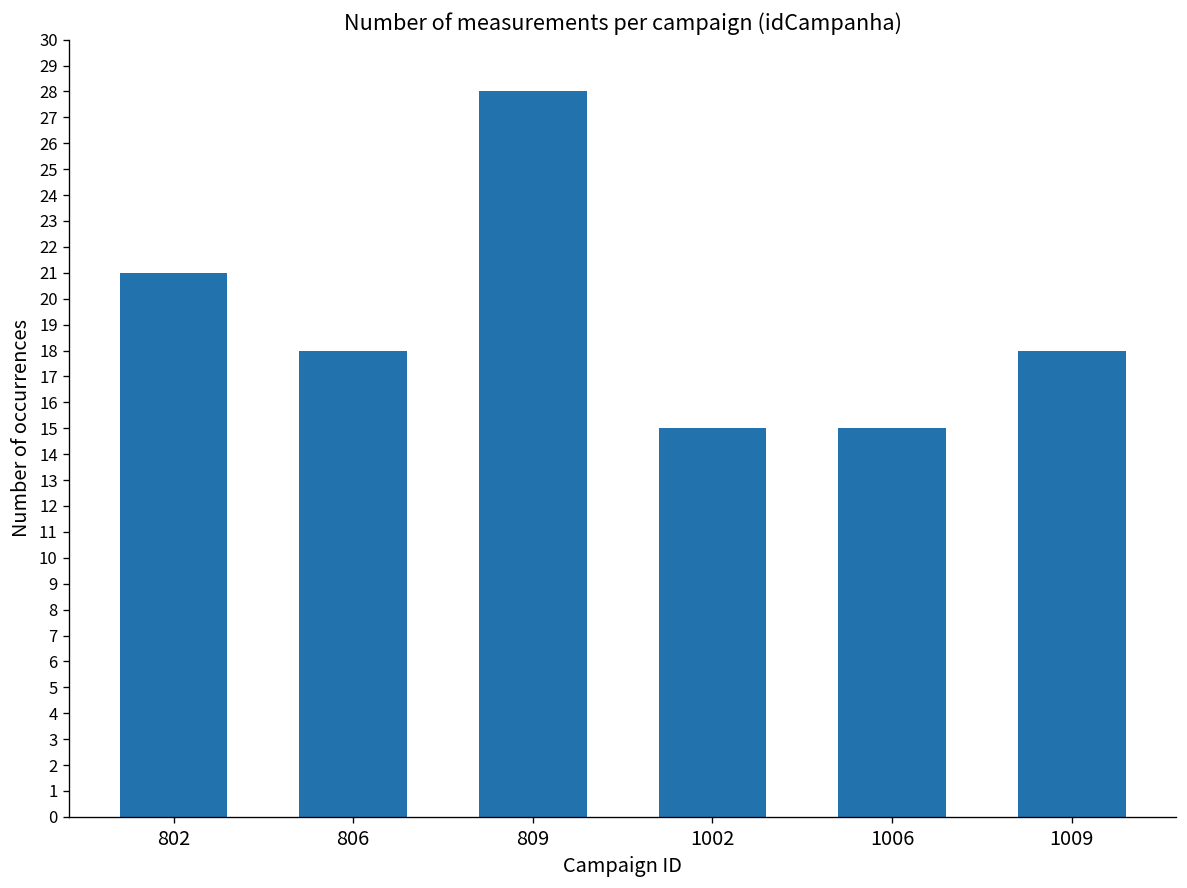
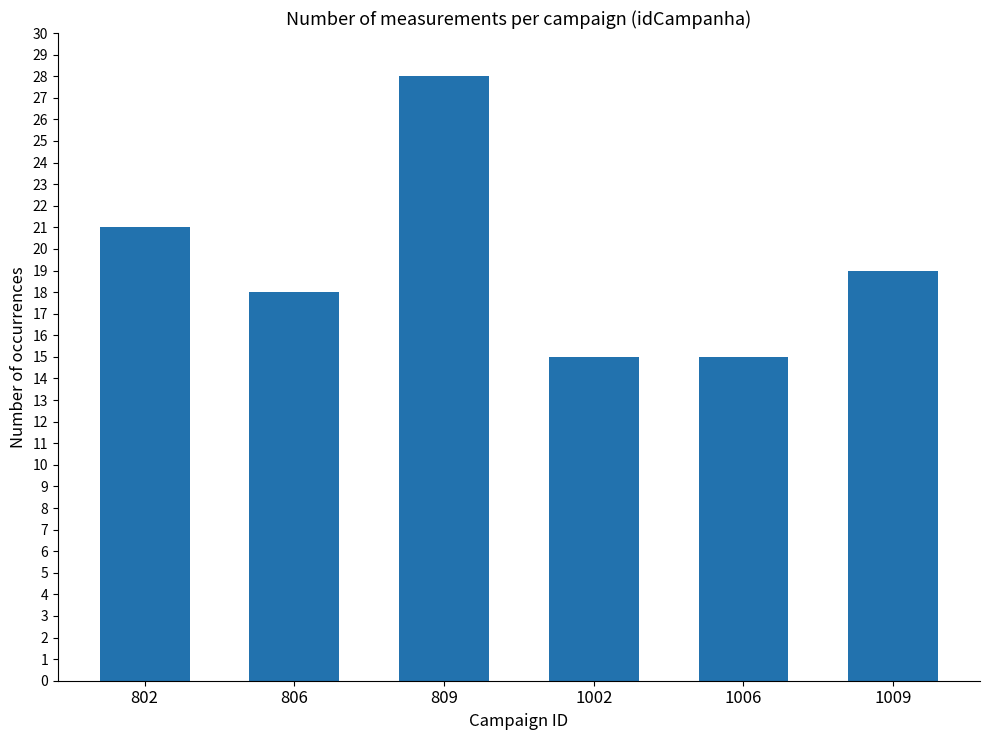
  {
    "802": 21,
    "806": 18,
    "809": 28,
    "1002": 15,
    "1006": 15,
-   "1009": 18
+   "1009": 19
  }
